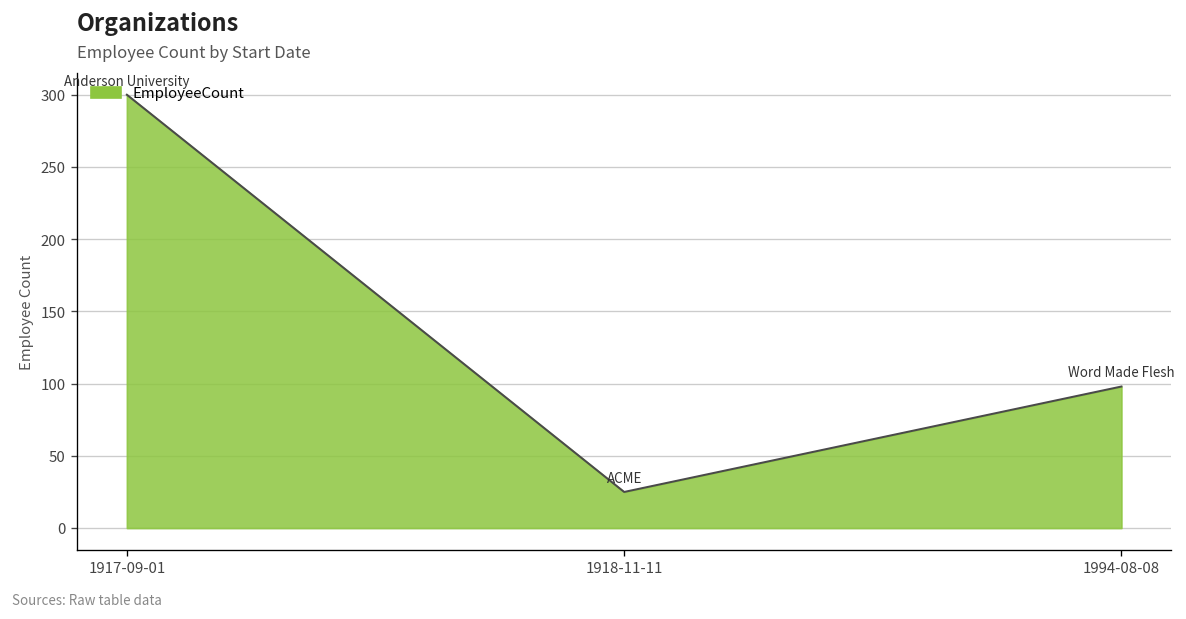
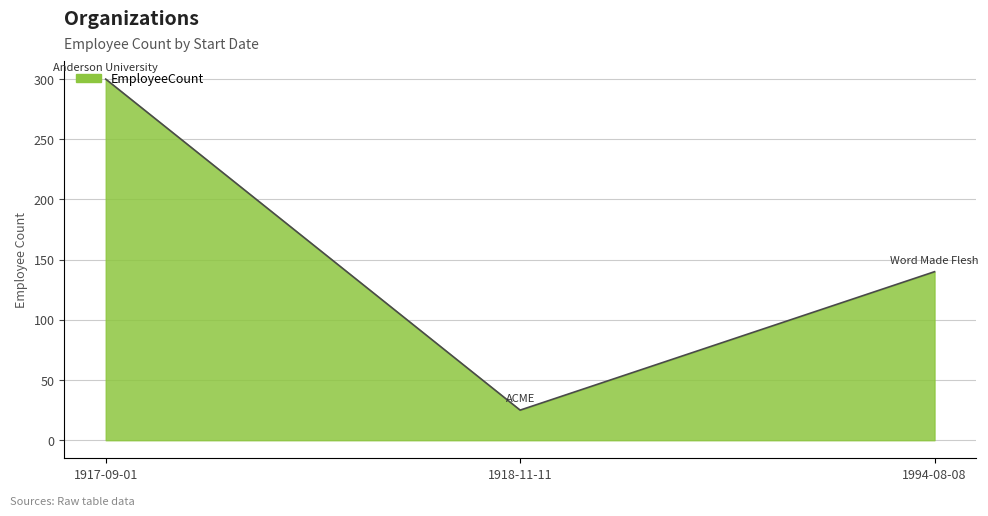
  {
    "1917-09-01": 300,
    "1918-11-11": 25,
-   "1994-08-08": 98
+   "1994-08-08": 140
  }
